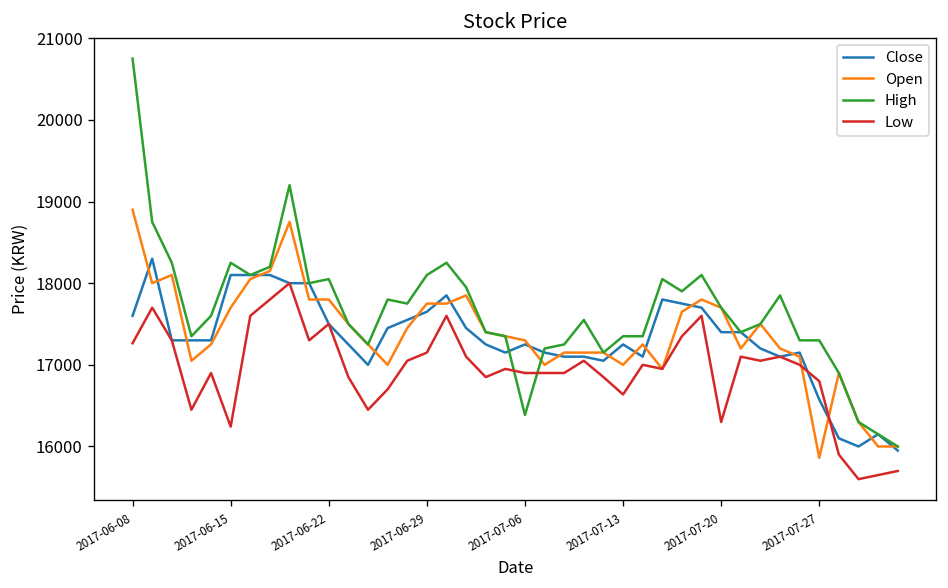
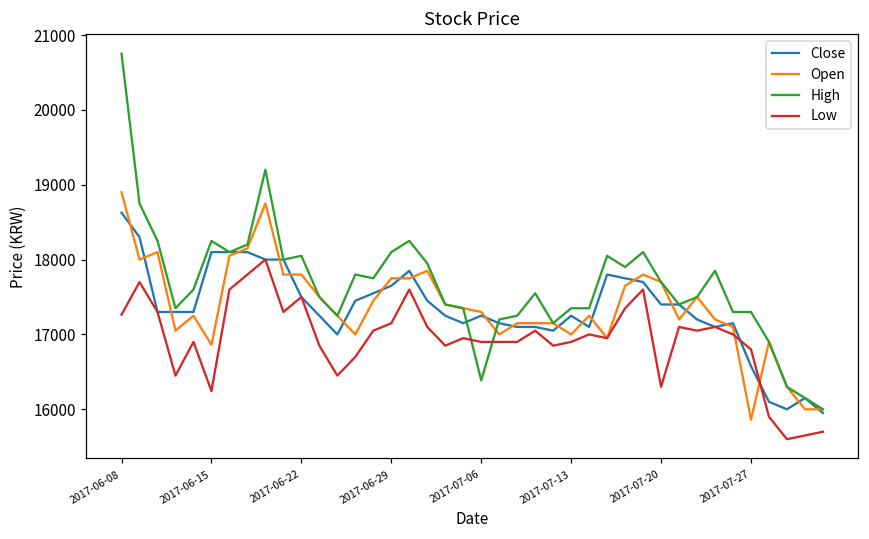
  {
    "Close": {
-     "2017-06-08": 17600,
+     "2017-06-08": 18600,
      "2017-06-15": 18100,
      "2017-06-29": 17700,
      "2017-07-06": 17300,
      "2017-07-13": 17300,
      "2017-07-20": 17400,
      "2017-07-27": 16600
    },
    "Open": {
      "2017-06-08": 18900,
-     "2017-06-15": 17700,
+     "2017-06-15": 16900,
      "2017-06-22": 17800,
      "2017-06-29": 17800,
      "2017-07-06": 17300,
      "2017-07-13": 17000,
      "2017-07-27": 15900
    },
    "High": {
      "2017-06-08": 20800,
      "2017-06-15": 18300,
      "2017-06-22": 18100,
      "2017-06-29": 18100,
      "2017-07-06": 16400,
      "2017-07-13": 17400,
      "2017-07-27": 17300
    },
    "Low": {
      "2017-06-08": 17300,
      "2017-06-15": 16200,
      "2017-06-29": 17200,
      "2017-07-06": 16900,
-     "2017-07-13": 16600,
+     "2017-07-13": 16900,
      "2017-07-20": 16300,
      "2017-07-27": 16800
    }
  }
